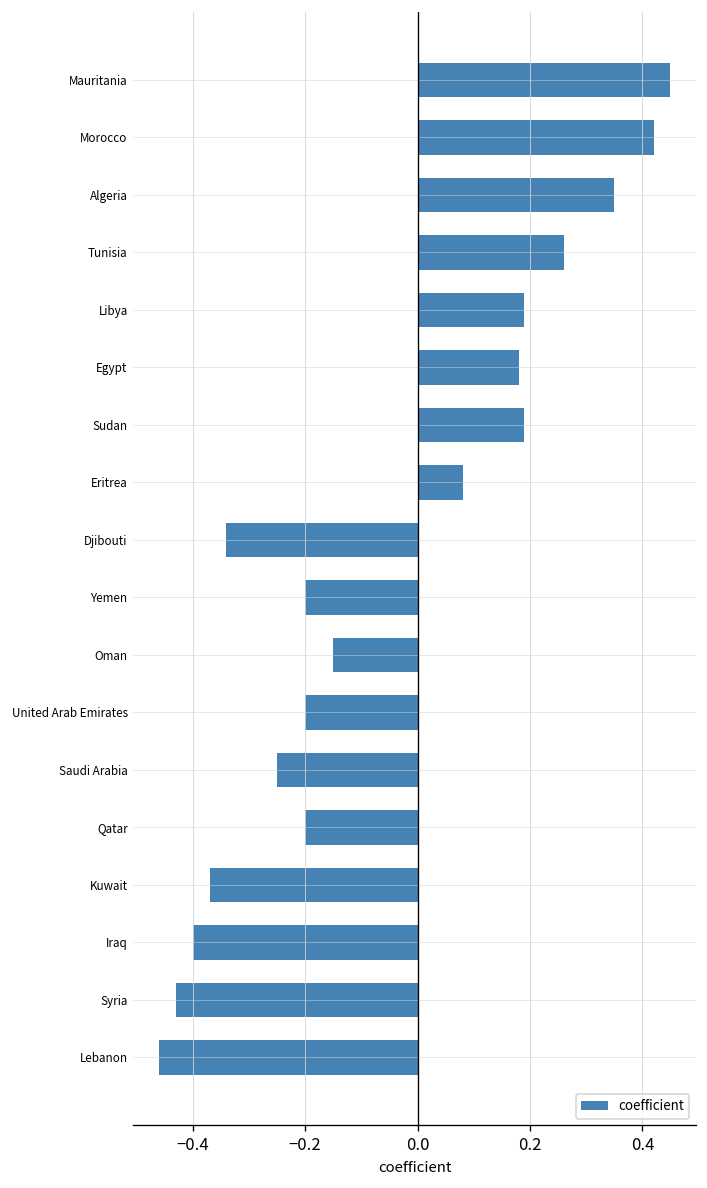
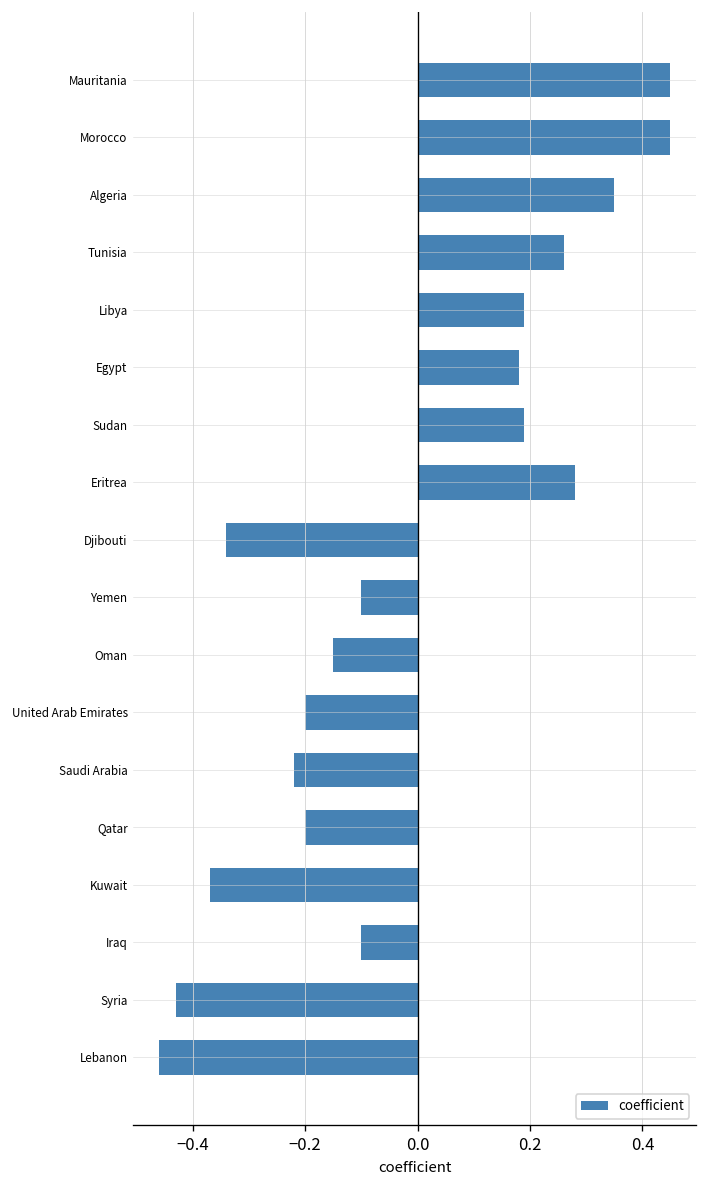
  {
    "Mauritania": 0.45,
-   "Morocco": 0.42,
+   "Morocco": 0.45,
    "Algeria": 0.35,
    "Tunisia": 0.26,
    "Libya": 0.19,
    "Egypt": 0.18,
    "Sudan": 0.19,
-   "Eritrea": 0.08,
+   "Eritrea": 0.28,
    "Djibouti": -0.34,
-   "Yemen": -0.2,
+   "Yemen": -0.1,
    "Oman": -0.15,
    "United Arab Emirates": -0.20,
-   "Saudi Arabia": -0.25,
+   "Saudi Arabia": -0.22,
    "Qatar": -0.20,
    "Kuwait": -0.37,
-   "Iraq": -0.4,
+   "Iraq": -0.1,
    "Syria": -0.43,
    "Lebanon": -0.46
  }
